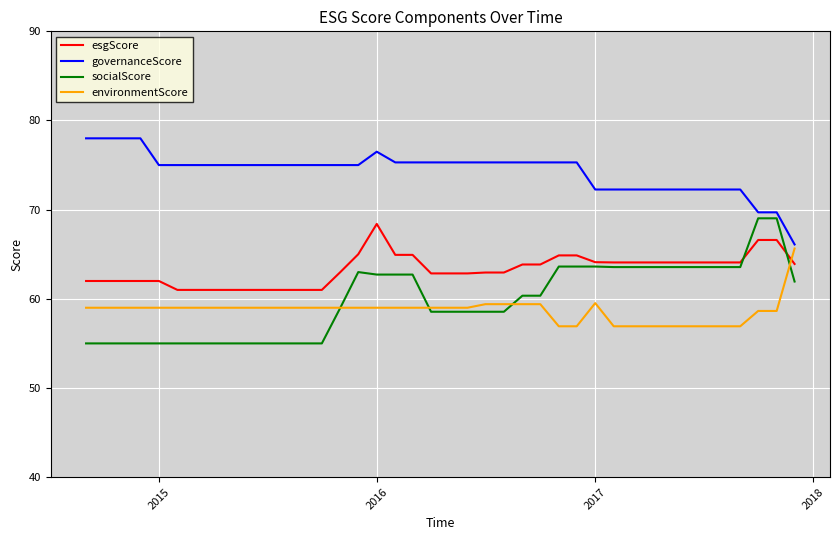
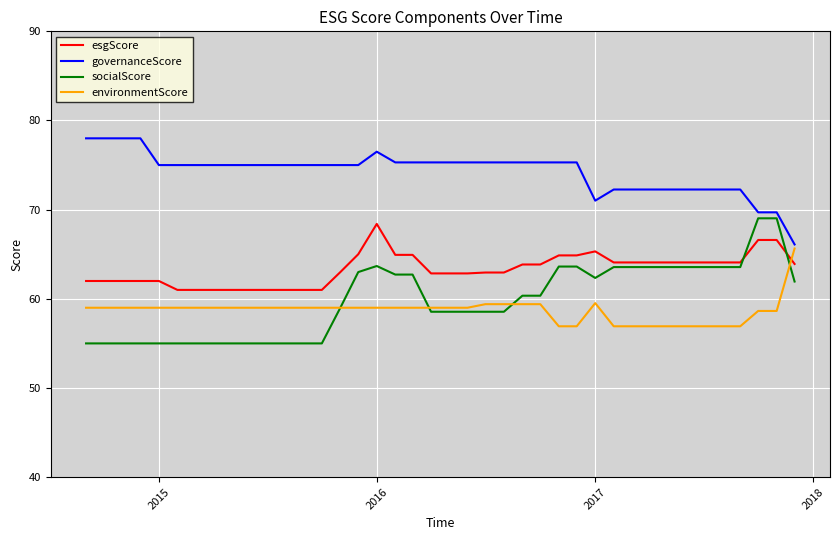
  {
    "esgScore": {
      "2015": 62,
      "2016": 68,
-     "2017": 64
+     "2017": 65
    },
    "governanceScore": {
      "2015": 75,
      "2016": 77,
-     "2017": 72
+     "2017": 71
    },
    "socialScore": {
      "2015": 55,
-     "2016": 63,
-     "2017": 64
+     "2016": 64,
+     "2017": 62
    },
    "environmentScore": {
      "2015": 59,
      "2016": 59,
      "2017": 60
    }
  }
